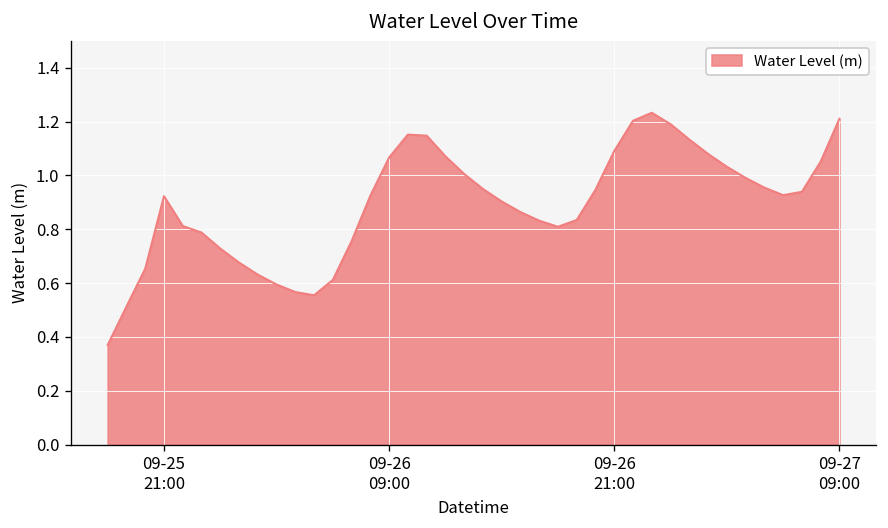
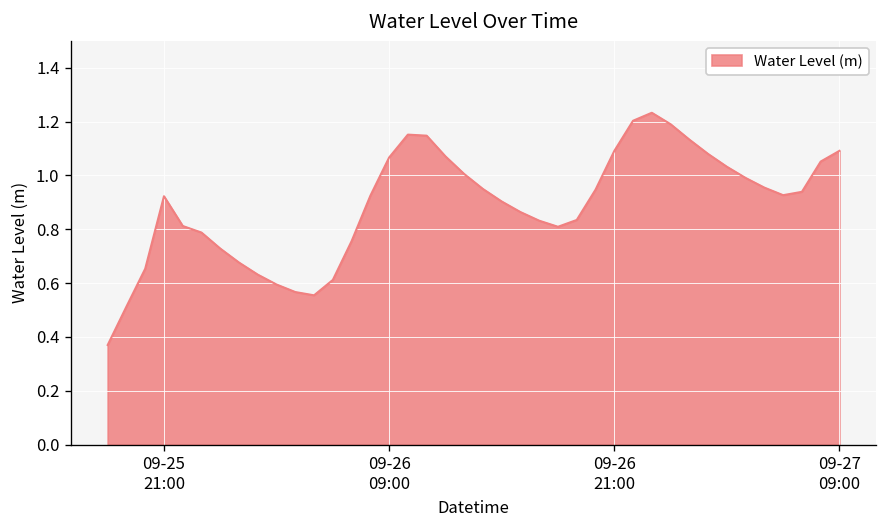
  {
    "09-25 21:00": 0.92,
    "09-26 09:00": 1.07,
    "09-26 21:00": 1.09,
-   "09-27 09:00": 1.21
+   "09-27 09:00": 1.09
  }
